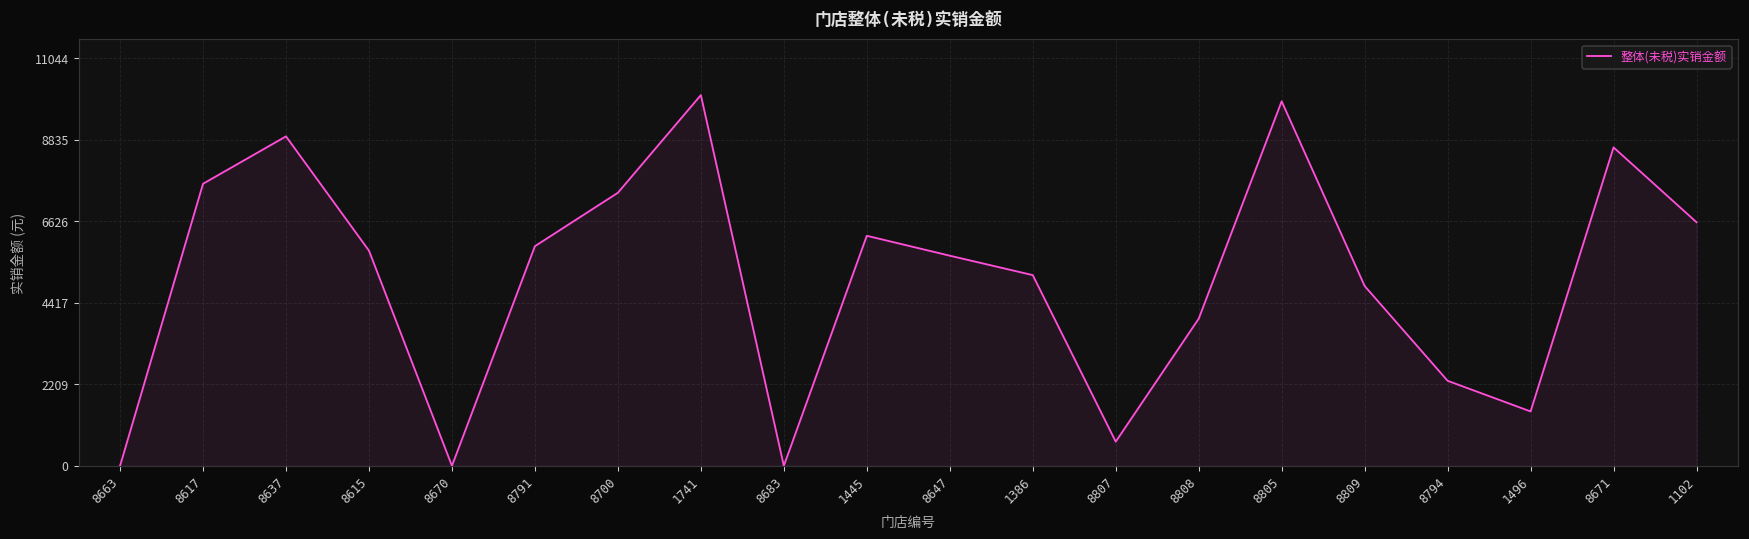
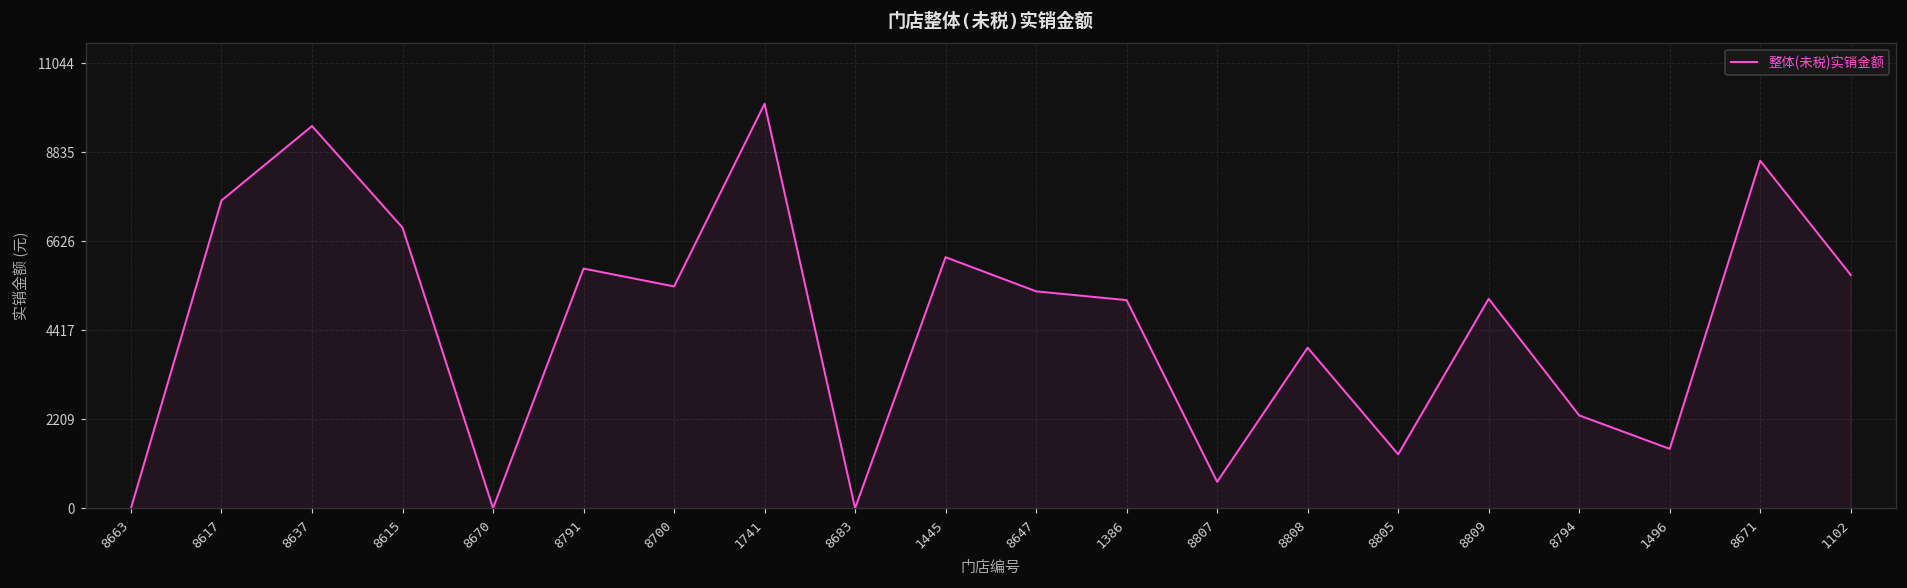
  {
    "8663": 0,
    "8617": 7600,
-   "8637": 8900,
-   "8615": 5800,
+   "8637": 9500,
+   "8615": 7000,
    "8670": 0,
    "8791": 5900,
-   "8700": 7400,
+   "8700": 5500,
    "1741": 10000,
    "8683": 0,
    "1445": 6200,
-   "8647": 5700,
+   "8647": 5400,
    "1386": 5200,
    "8807": 700,
    "8808": 4000,
-   "8805": 9900,
-   "8809": 4900,
+   "8805": 1300,
+   "8809": 5200,
    "8794": 2300,
    "1496": 1500,
    "8671": 8600,
-   "1102": 6600
+   "1102": 5800
  }
